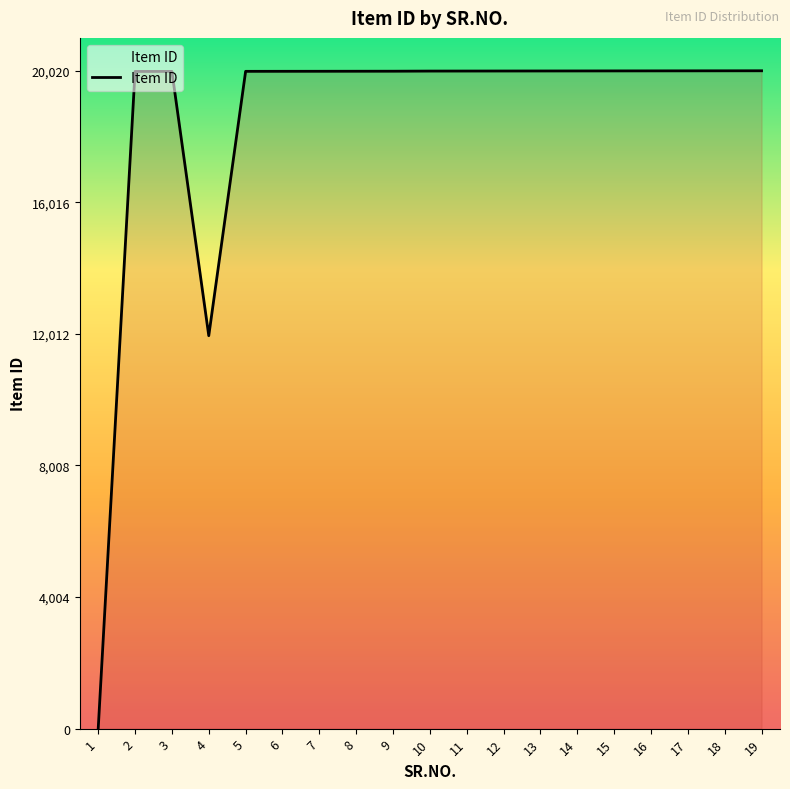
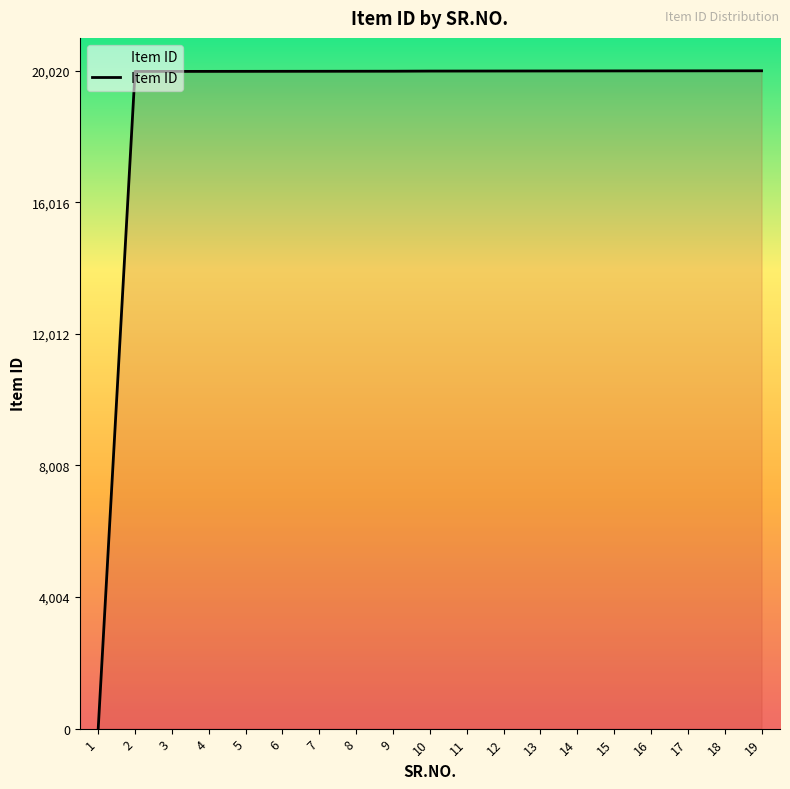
  {
    "1": "0",
-   "4": "12,000",
+   "4": "20,000",
    "5": "20,000",
    "6": "20,000",
    "7": "20,000",
    "8": "20,000",
    "9": "20,000",
    "10": "20,000",
    "11": "20,000",
    "12": "20,000",
    "13": "20,000",
    "14": "20,000",
    "15": "20,000",
    "16": "20,000",
    "17": "20,000",
    "18": "20,000",
    "19": "20,000"
  }
